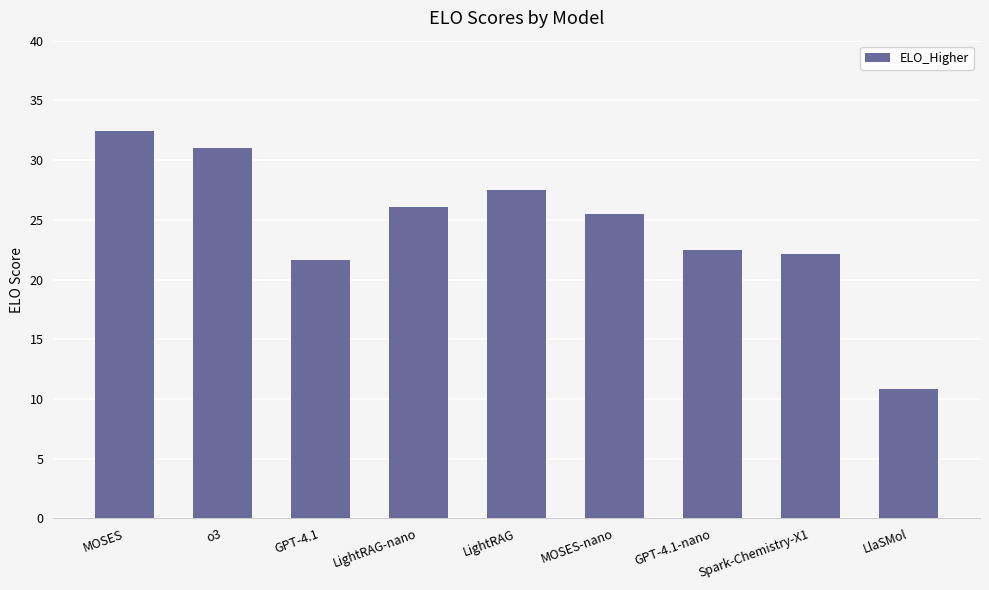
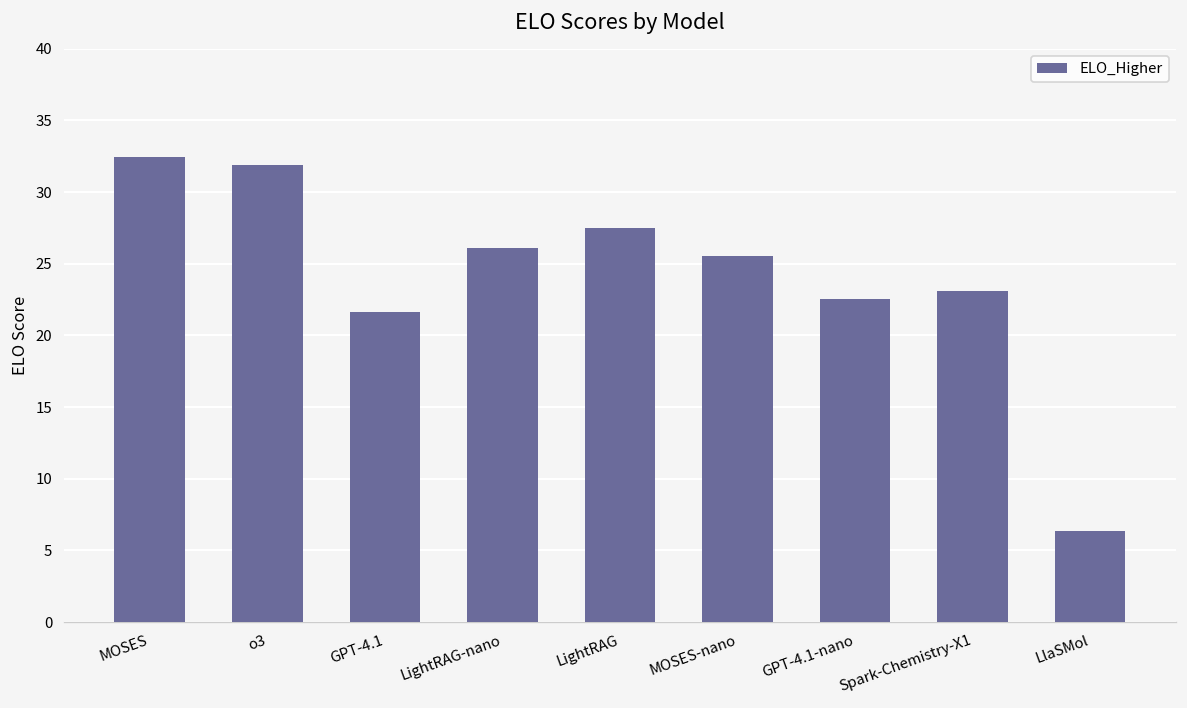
  {
    "MOSES": 32.4,
-   "o3": 31.1,
+   "o3": 31.9,
    "GPT-4.1": 21.6,
    "LightRAG-nano": 26.1,
    "LightRAG": 27.5,
    "MOSES-nano": 25.5,
    "GPT-4.1-nano": 22.5,
-   "Spark-Chemistry-X1": 22.1,
-   "LlaSMol": 10.8
+   "Spark-Chemistry-X1": 23.1,
+   "LlaSMol": 6.4
  }
